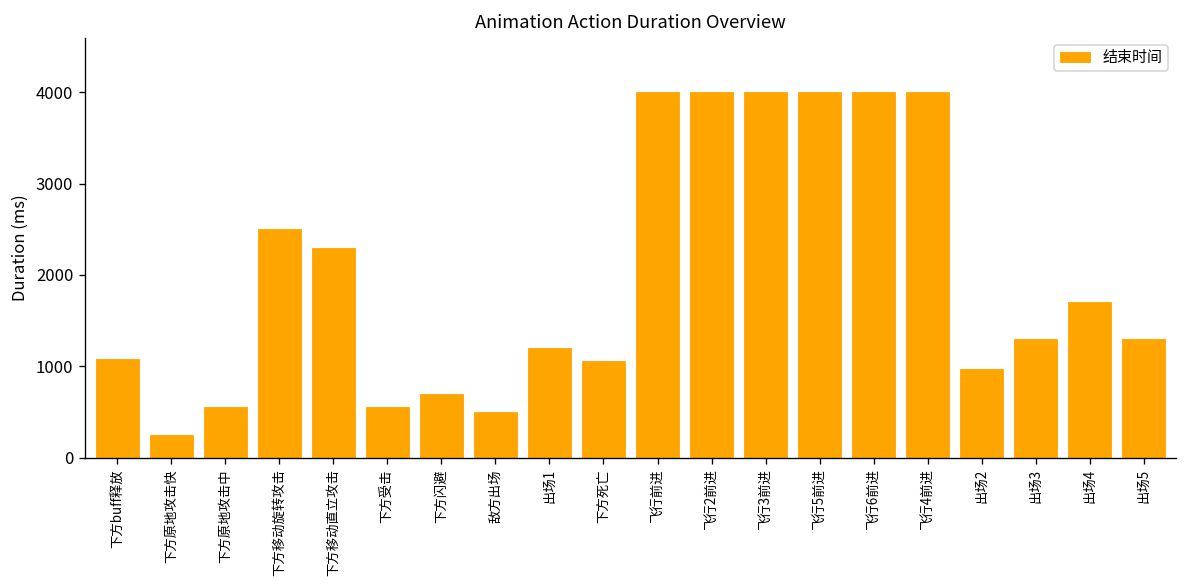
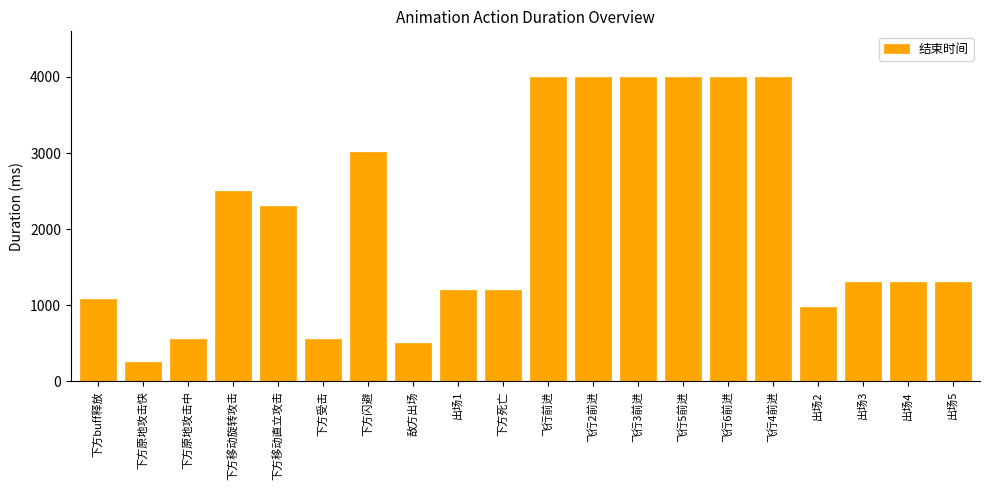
  {
    "下方buff释放": 1100,
    "下方原地攻击快": 300,
    "下方原地攻击中": 600,
    "下方移动旋转攻击": 2500,
    "下方移动直立攻击": 2300,
    "下方受击": 600,
-   "下方闪避": 700,
+   "下方闪避": 3000,
    "敌方出场": 500,
    "出场1": 1200,
-   "下方死亡": 1100,
+   "下方死亡": 1200,
    "飞行前进": 4000,
    "飞行2前进": 4000,
    "飞行3前进": 4000,
    "飞行5前进": 4000,
    "飞行6前进": 4000,
    "飞行4前进": 4000,
    "出场2": 1000,
    "出场3": 1300,
-   "出场4": 1700,
+   "出场4": 1300,
    "出场5": 1300
  }
